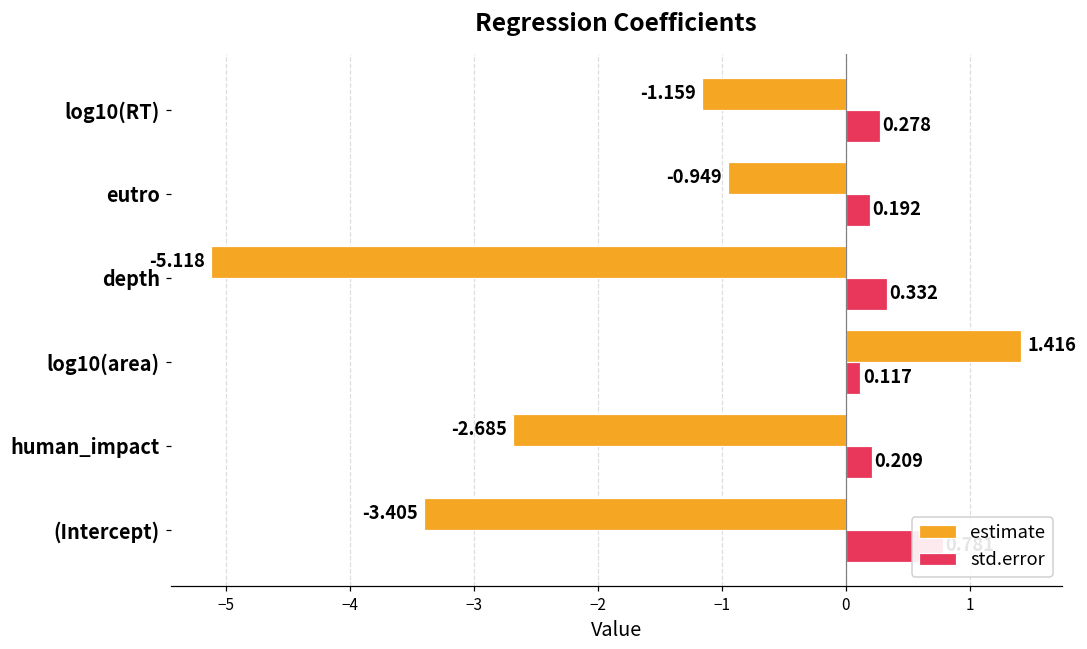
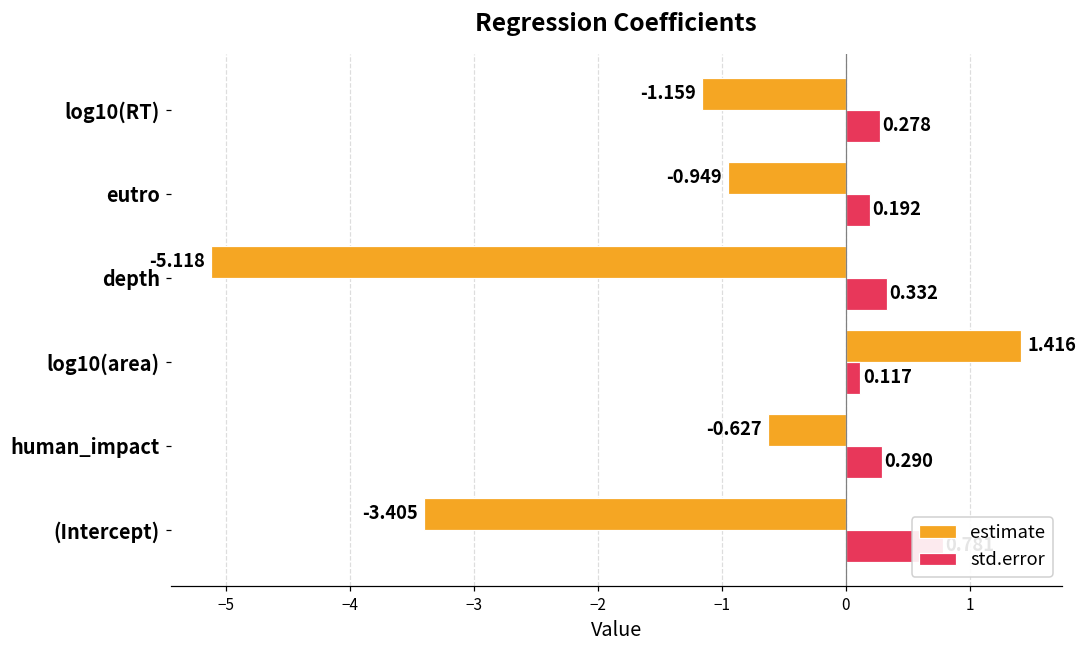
  {
    "estimate": {
      "log10(RT)": -1.159,
      "eutro": -0.949,
      "depth": -5.118,
      "log10(area)": 1.416,
-     "human_impact": -2.685,
+     "human_impact": -0.627,
      "(Intercept)": -3.405
    },
    "std.error": {
      "log10(RT)": 0.278,
      "eutro": 0.192,
      "depth": 0.332,
      "log10(area)": 0.117,
-     "human_impact": 0.209
+     "human_impact": 0.290
    }
  }
